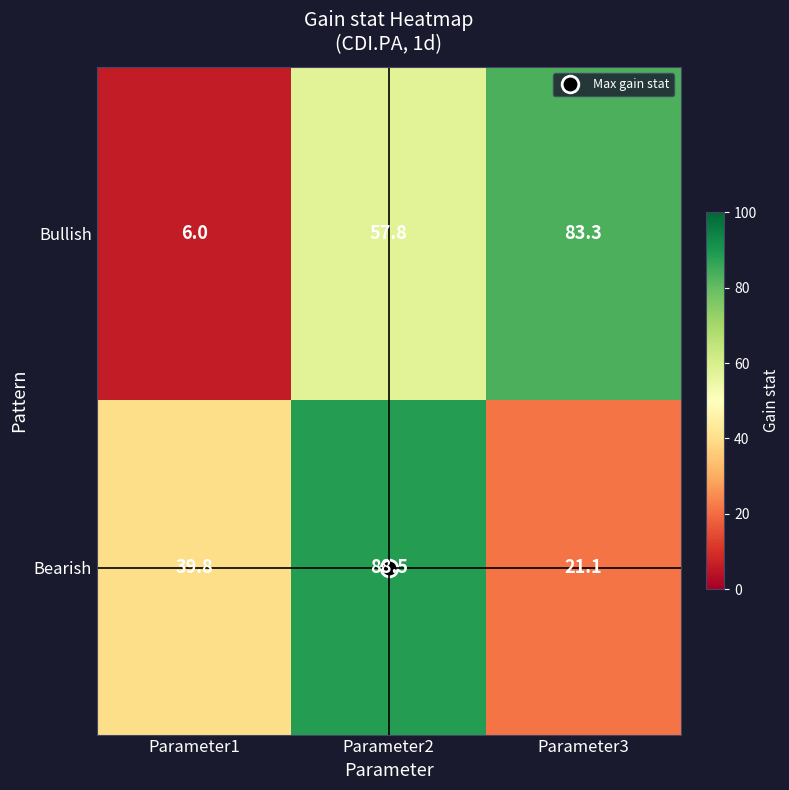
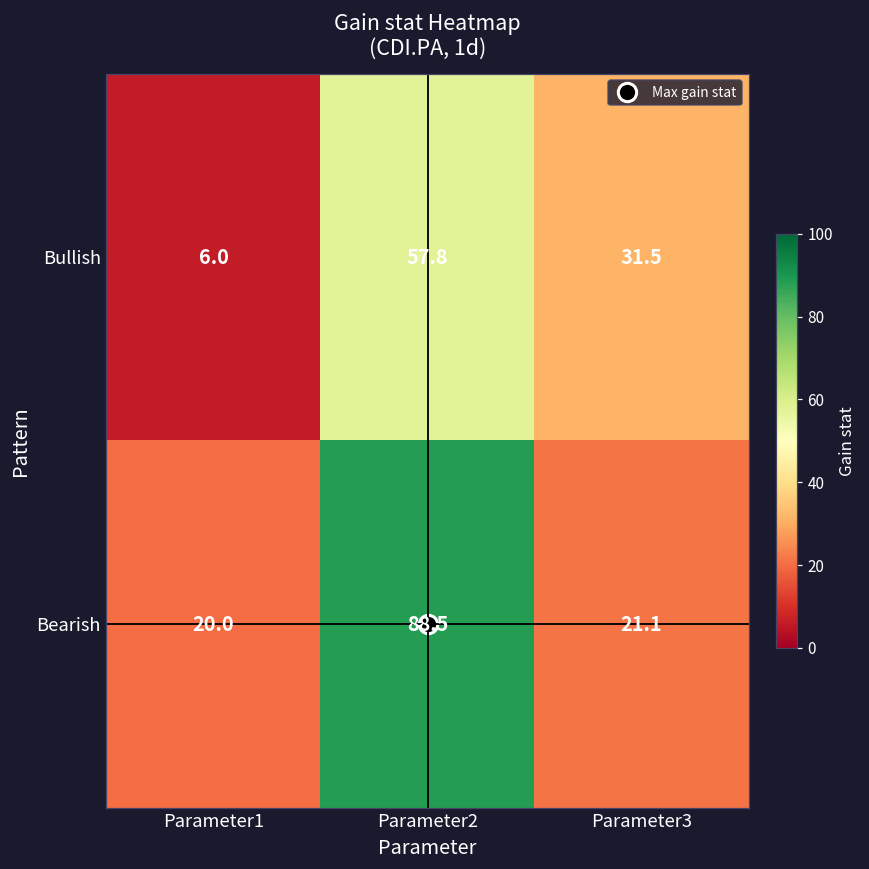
  {
    "Bullish": {
      "Parameter1": 6.0,
      "Parameter2": 57.8,
-     "Parameter3": 83.3
+     "Parameter3": 31.5
    },
    "Bearish": {
-     "Parameter1": 39.8,
+     "Parameter1": 20.0,
      "Parameter3": 21.1
    }
  }
